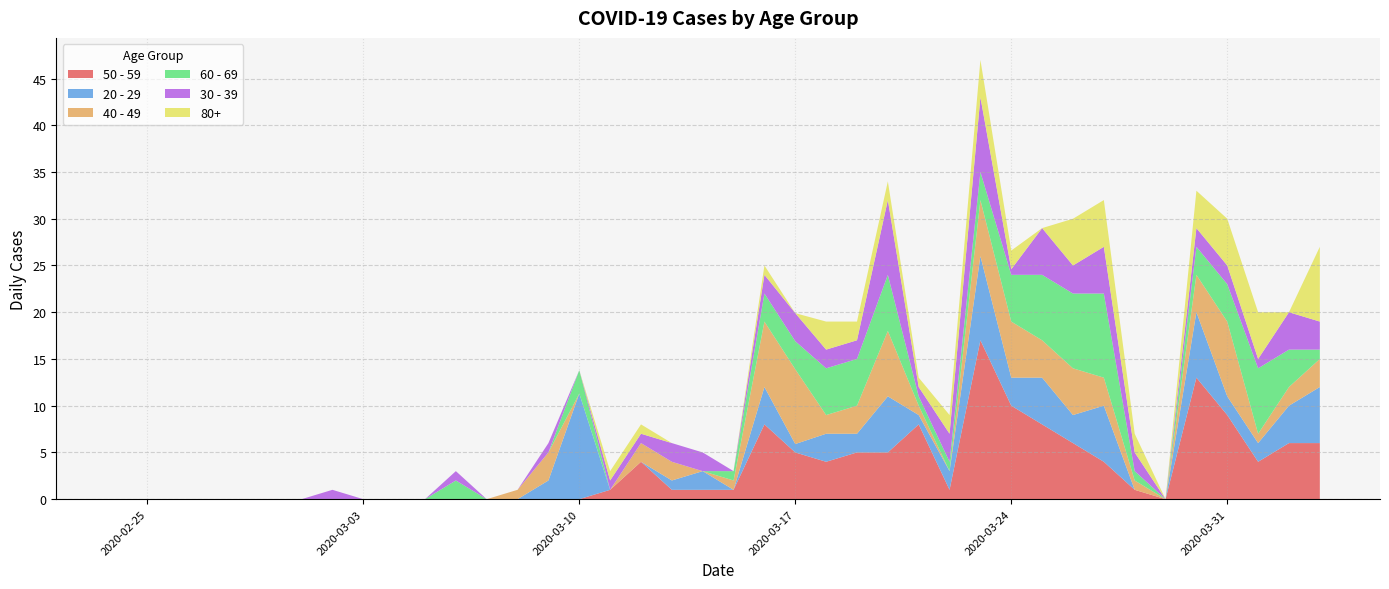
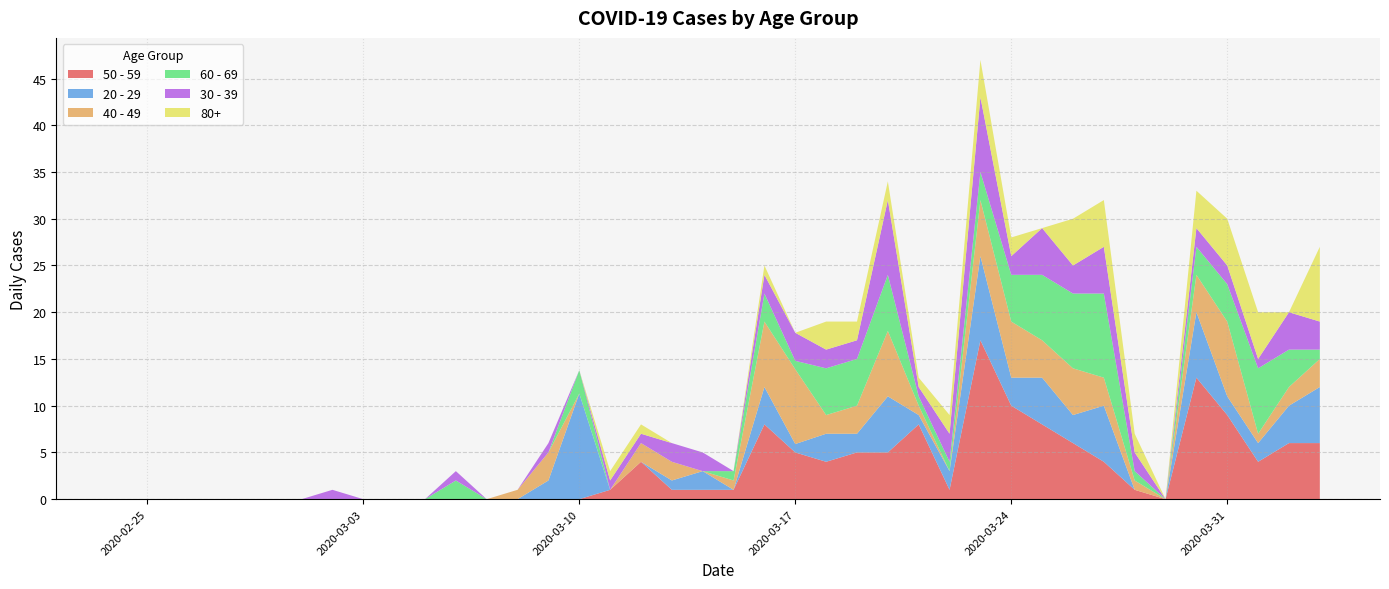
  {
    "50 - 59": {
      "2020-03-10": 0,
      "2020-03-17": 5,
      "2020-03-24": 10,
      "2020-03-31": 9
    },
    "20 - 29": {
      "2020-03-17": 1,
      "2020-03-24": 3,
      "2020-03-31": 2
    },
    "40 - 49": {
      "2020-03-17": 8,
      "2020-03-24": 6,
      "2020-03-31": 8
    },
    "60 - 69": {
-     "2020-03-17": 3,
+     "2020-03-17": 1,
      "2020-03-24": 5,
      "2020-03-31": 4
    },
    "30 - 39": {
-     "2020-03-24": 1,
+     "2020-03-24": 2,
      "2020-03-31": 2
    },
    "80+": {
      "2020-03-24": 2,
      "2020-03-31": 5
    }
  }
